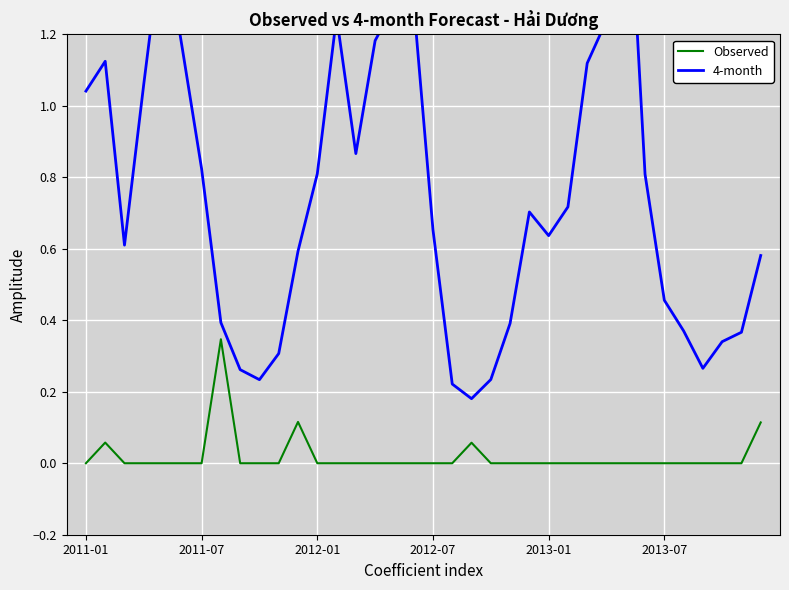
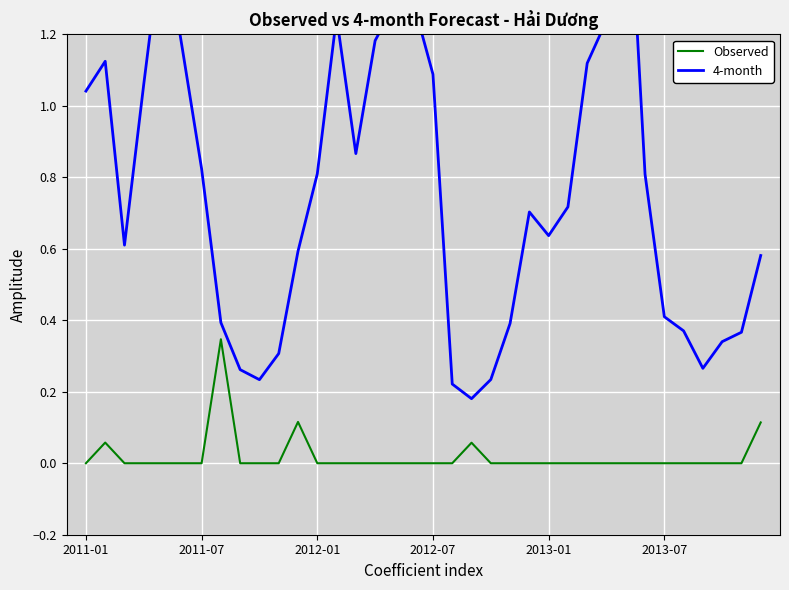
  {
    "Observed": {
      "2011-01": 0.00,
      "2011-07": 0.00,
      "2012-01": 0.00,
      "2012-07": 0.00,
      "2013-01": 0.00,
      "2013-07": 0.00
    },
    "4-month": {
      "2011-01": 1.04,
      "2011-07": 0.82,
      "2012-01": 0.81,
-     "2012-07": 0.65,
+     "2012-07": 1.09,
      "2013-01": 0.64,
-     "2013-07": 0.46
+     "2013-07": 0.41
    }
  }
